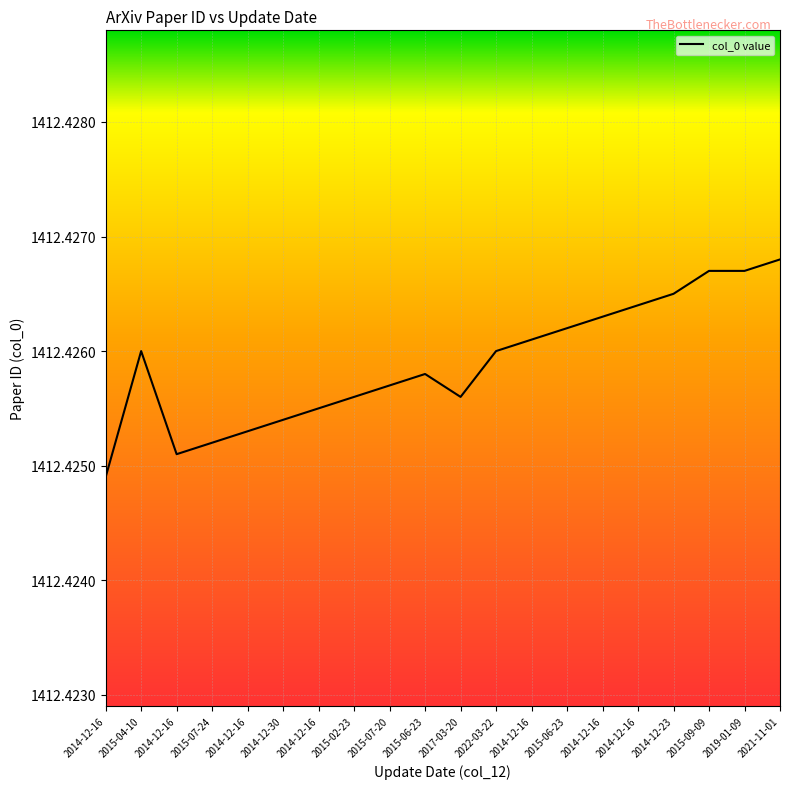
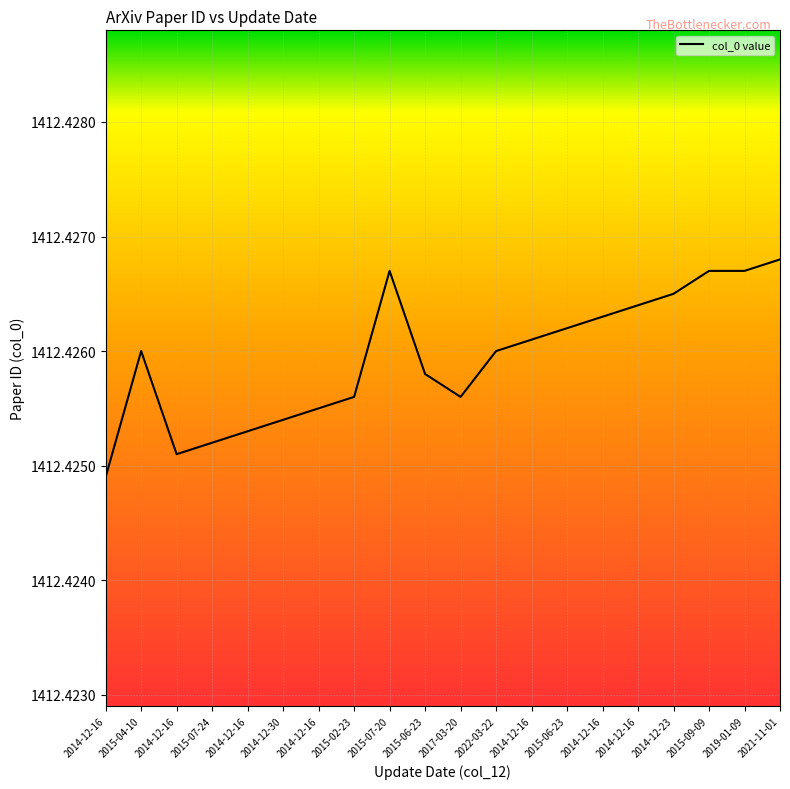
  {
    "2015-04-10": 1412.4260,
    "2015-07-24": 1412.4252,
    "2014-12-30": 1412.4254,
    "2015-02-23": 1412.4256,
-   "2015-07-20": 1412.4257,
+   "2015-07-20": 1412.4267,
    "2017-03-20": 1412.4256,
    "2022-03-22": 1412.4260,
    "2014-12-23": 1412.4265,
    "2015-09-09": 1412.4267,
    "2019-01-09": 1412.4267,
    "2021-11-01": 1412.4268
  }
